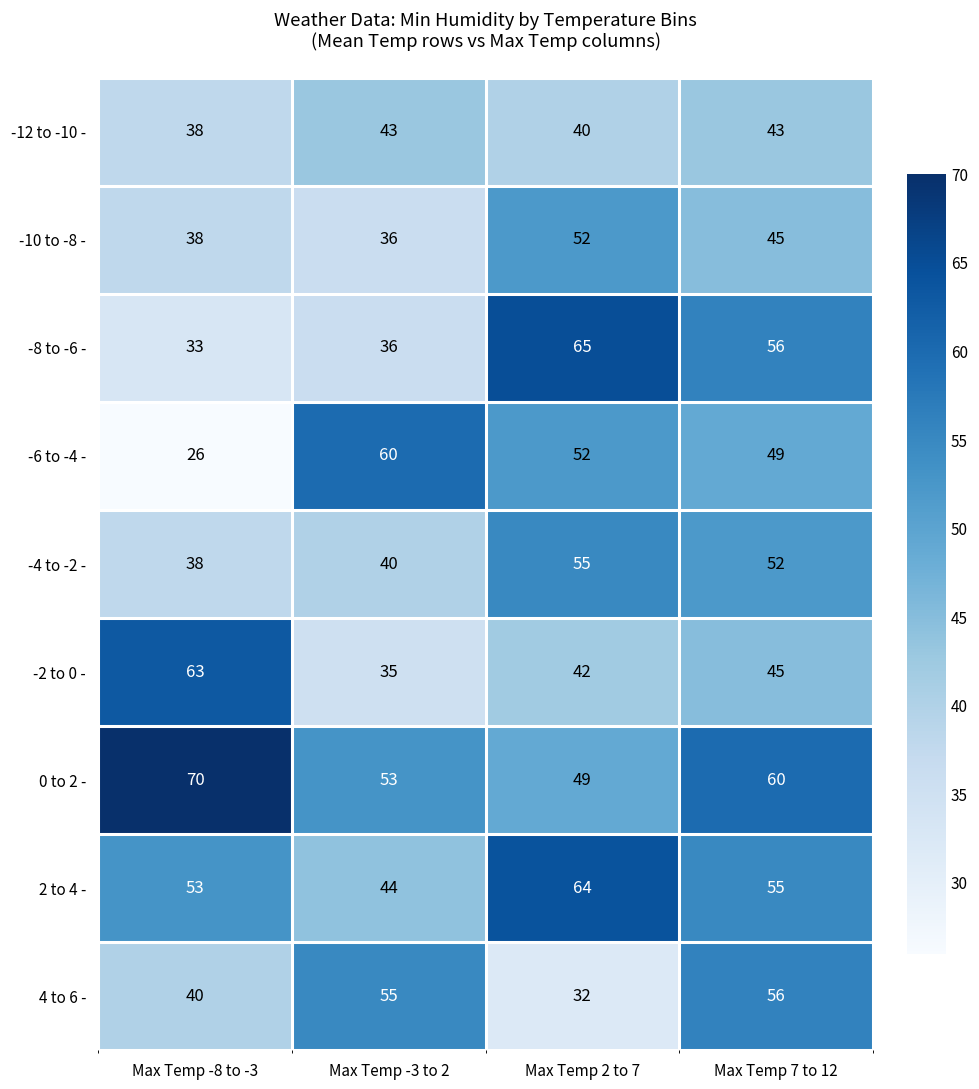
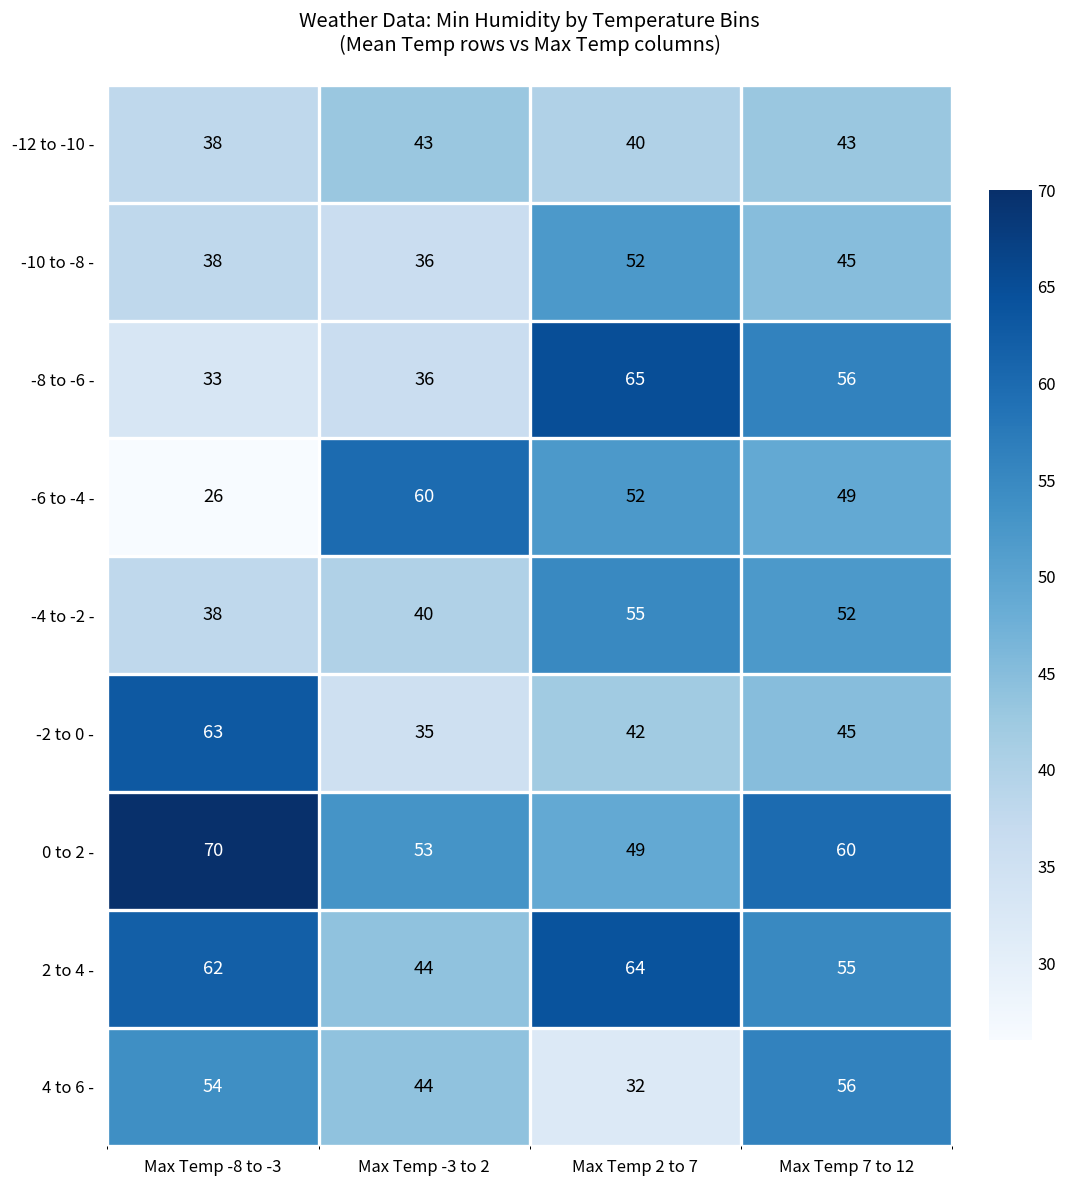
  {
    "-12 to -10 -": {
      "Max Temp -8 to -3": 38,
      "Max Temp -3 to 2": 43,
      "Max Temp 2 to 7": 40,
      "Max Temp 7 to 12": 43
    },
    "-10 to -8 -": {
      "Max Temp -8 to -3": 38,
      "Max Temp -3 to 2": 36,
      "Max Temp 2 to 7": 52,
      "Max Temp 7 to 12": 45
    },
    "-8 to -6 -": {
      "Max Temp -8 to -3": 33,
      "Max Temp -3 to 2": 36,
      "Max Temp 2 to 7": 65,
      "Max Temp 7 to 12": 56
    },
    "-6 to -4 -": {
      "Max Temp -8 to -3": 26,
      "Max Temp -3 to 2": 60,
      "Max Temp 2 to 7": 52,
      "Max Temp 7 to 12": 49
    },
    "-4 to -2 -": {
      "Max Temp -8 to -3": 38,
      "Max Temp -3 to 2": 40,
      "Max Temp 2 to 7": 55,
      "Max Temp 7 to 12": 52
    },
    "-2 to 0 -": {
      "Max Temp -8 to -3": 63,
      "Max Temp -3 to 2": 35,
      "Max Temp 2 to 7": 42,
      "Max Temp 7 to 12": 45
    },
    "0 to 2 -": {
      "Max Temp -8 to -3": 70,
      "Max Temp -3 to 2": 53,
      "Max Temp 2 to 7": 49,
      "Max Temp 7 to 12": 60
    },
    "2 to 4 -": {
-     "Max Temp -8 to -3": 53,
+     "Max Temp -8 to -3": 62,
      "Max Temp -3 to 2": 44,
      "Max Temp 2 to 7": 64,
      "Max Temp 7 to 12": 55
    },
    "4 to 6 -": {
-     "Max Temp -8 to -3": 40,
-     "Max Temp -3 to 2": 55,
+     "Max Temp -8 to -3": 54,
+     "Max Temp -3 to 2": 44,
      "Max Temp 2 to 7": 32,
      "Max Temp 7 to 12": 56
    }
  }
